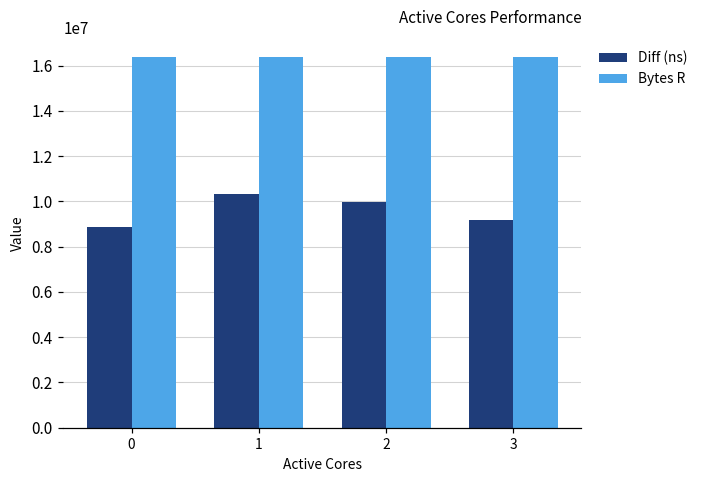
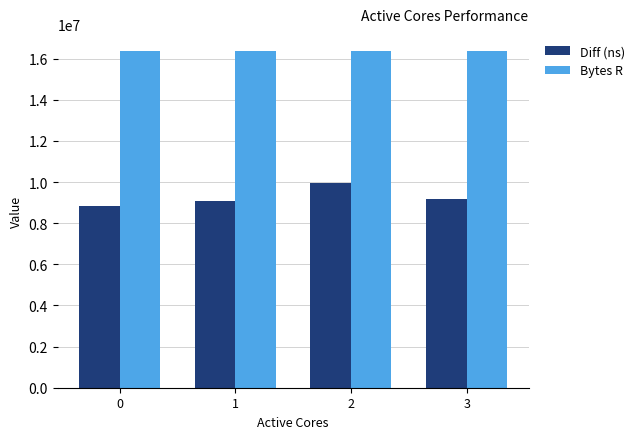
  {
    "Diff (ns)": {
      "0": 8900000,
-     "1": 10300000,
+     "1": 9100000,
      "2": 10000000,
      "3": 9200000
    },
    "Bytes R": {
      "0": 16400000,
      "1": 16400000,
      "2": 16400000,
      "3": 16400000
    }
  }
